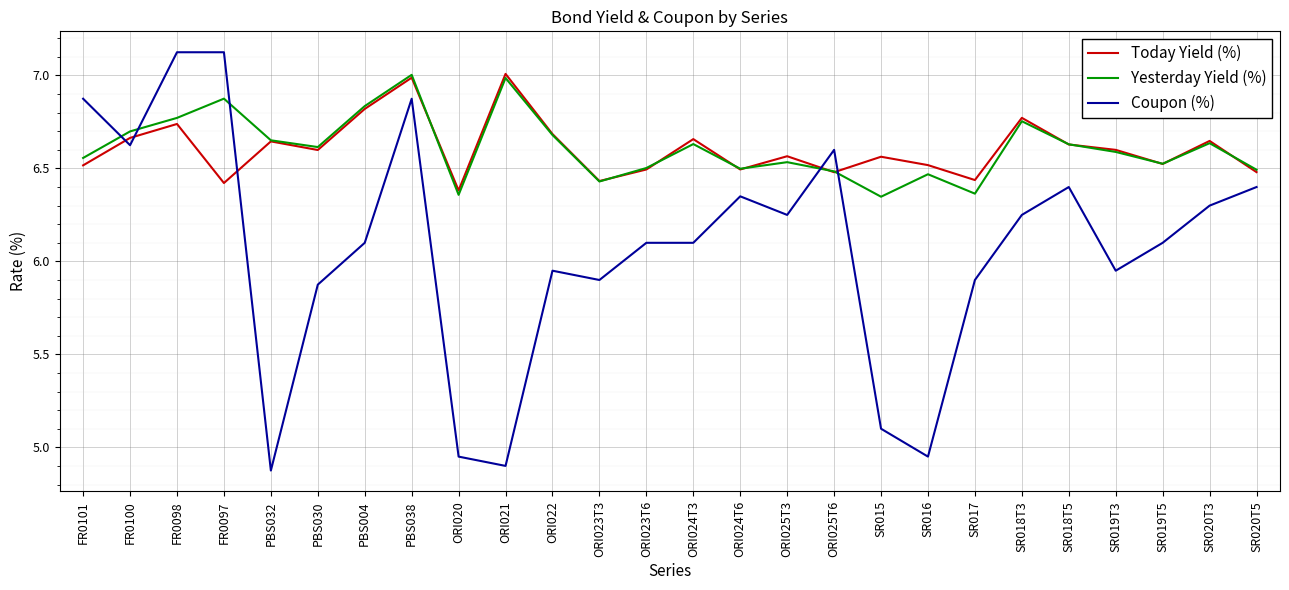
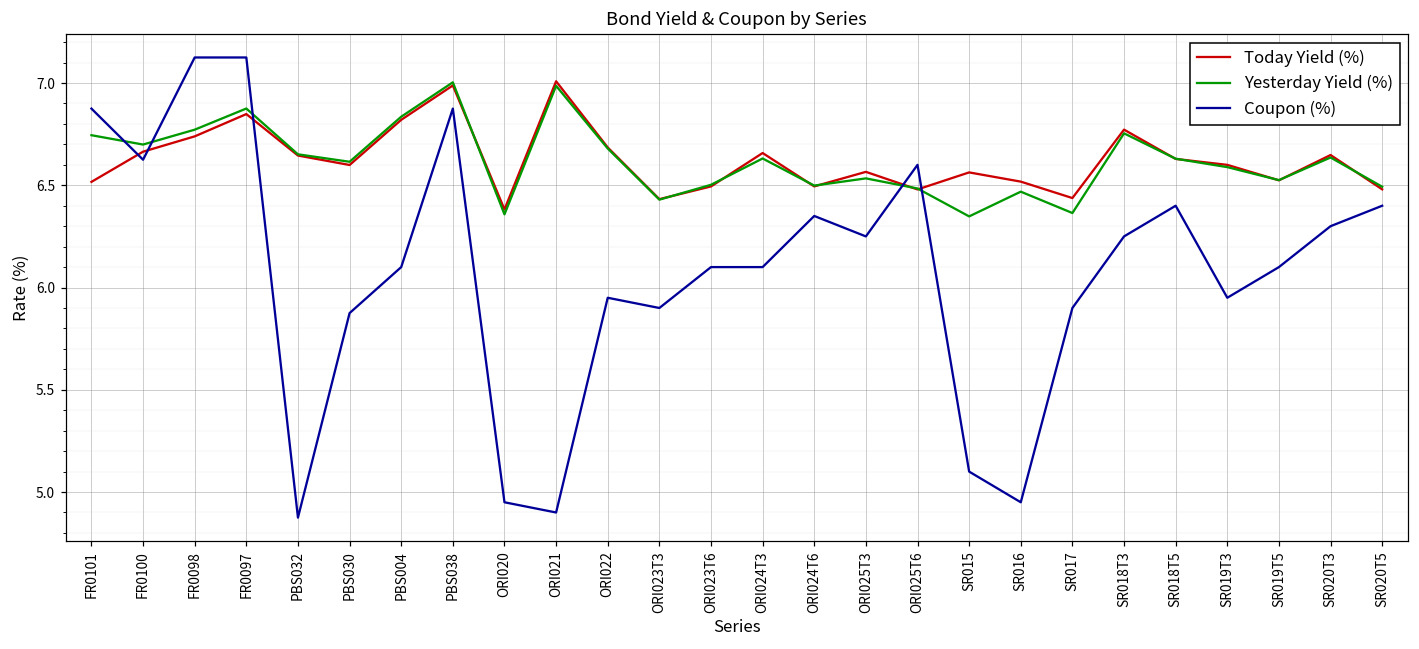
  {
    "Today Yield (%)": {
      "FR0101": 6.52,
      "FR0100": 6.66,
      "FR0098": 6.74,
-     "FR0097": 6.42,
+     "FR0097": 6.85,
      "PBS030": 6.60,
      "PBS004": 6.82,
      "PBS038": 6.99,
      "ORI020": 6.38,
      "ORI021": 7.01,
      "ORI024T3": 6.66,
      "ORI025T3": 6.57,
      "SR015": 6.56,
      "SR016": 6.52,
      "SR017": 6.44,
      "SR018T3": 6.77
    },
    "Yesterday Yield (%)": {
-     "FR0101": 6.56,
+     "FR0101": 6.74,
      "FR0100": 6.70,
      "FR0098": 6.77,
      "FR0097": 6.88,
      "PBS030": 6.62,
      "PBS004": 6.84,
      "PBS038": 7.00,
      "ORI020": 6.36,
      "ORI021": 6.99,
      "ORI024T3": 6.63,
      "ORI025T3": 6.53,
      "SR015": 6.35,
      "SR016": 6.47,
      "SR017": 6.36,
      "SR018T3": 6.75
    },
    "Coupon (%)": {
      "FR0101": 6.88,
      "FR0100": 6.63,
      "FR0098": 7.13,
      "FR0097": 7.13,
      "PBS032": 4.88,
      "PBS030": 5.88,
      "PBS004": 6.10,
      "PBS038": 6.88,
      "ORI020": 4.95,
      "ORI021": 4.90,
      "ORI022": 5.95,
      "ORI023T3": 5.90,
      "ORI023T6": 6.10,
      "ORI024T3": 6.10,
      "ORI024T6": 6.35,
      "ORI025T3": 6.25,
      "ORI025T6": 6.60,
      "SR015": 5.10,
      "SR016": 4.95,
      "SR017": 5.90,
      "SR018T3": 6.25,
      "SR018T5": 6.40,
      "SR019T3": 5.95,
      "SR019T5": 6.10,
      "SR020T3": 6.30,
      "SR020T5": 6.40
    }
  }
